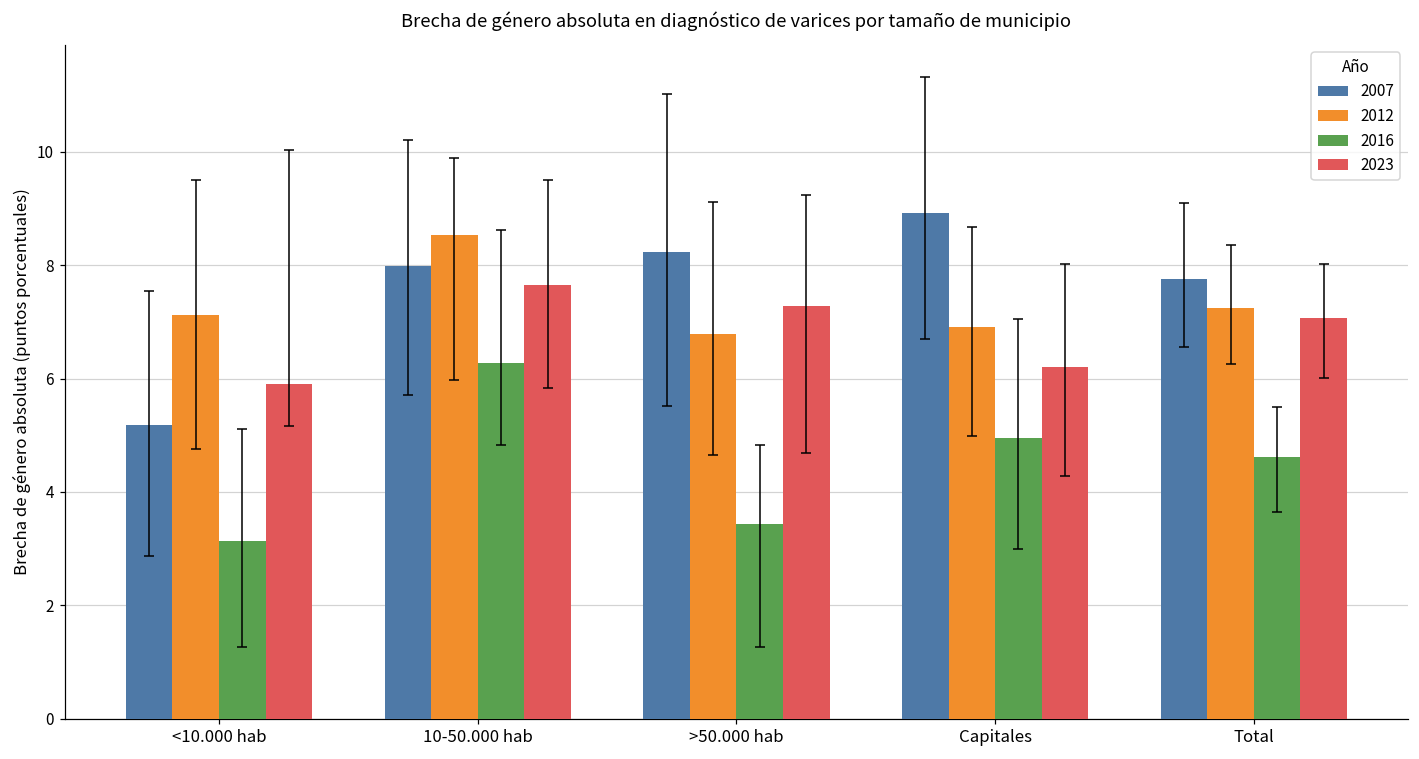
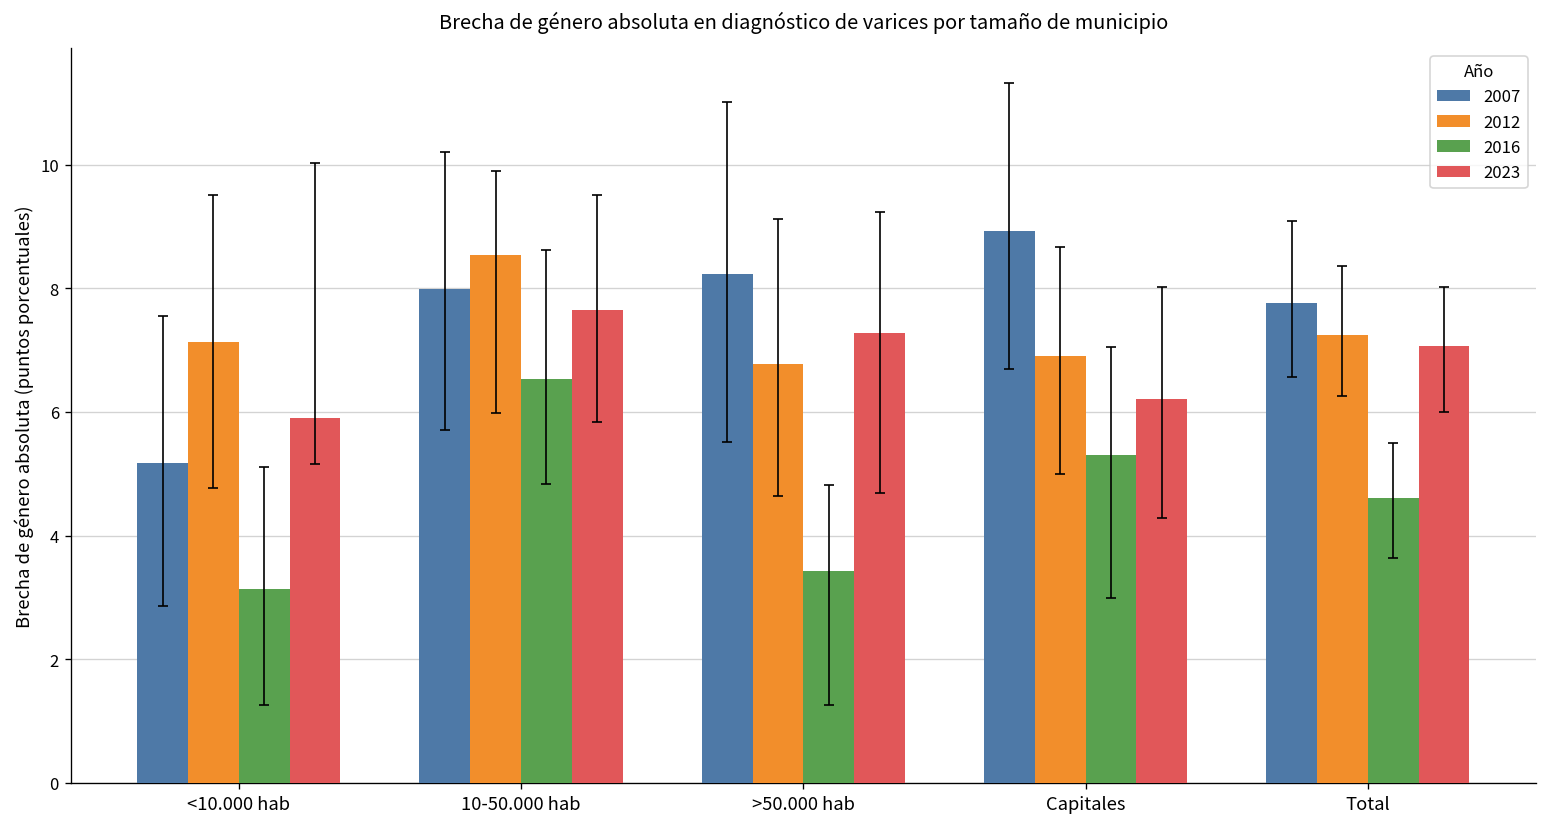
  {
    "2012": {
      "<10.000 hab": 7.1,
      "10-50.000 hab": 8.5,
      ">50.000 hab": 6.8,
      "Capitales": 6.9,
      "Total": 7.2
    },
    "2016": {
      "<10.000 hab": 3.1,
-     "10-50.000 hab": 6.3,
+     "10-50.000 hab": 6.5,
      ">50.000 hab": 3.4,
-     "Capitales": 5.0,
+     "Capitales": 5.3,
      "Total": 4.6
    },
    "2023": {
      "<10.000 hab": 5.9,
      "10-50.000 hab": 7.7,
      ">50.000 hab": 7.3,
      "Capitales": 6.2,
      "Total": 7.1
    }
  }
